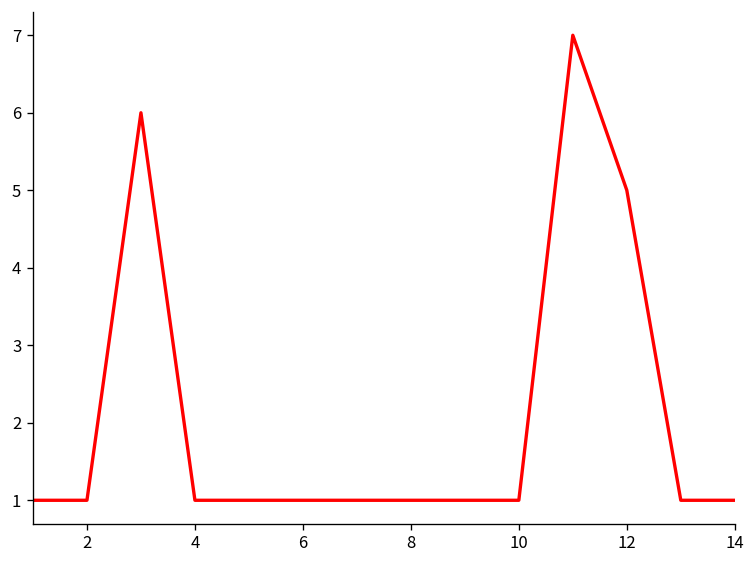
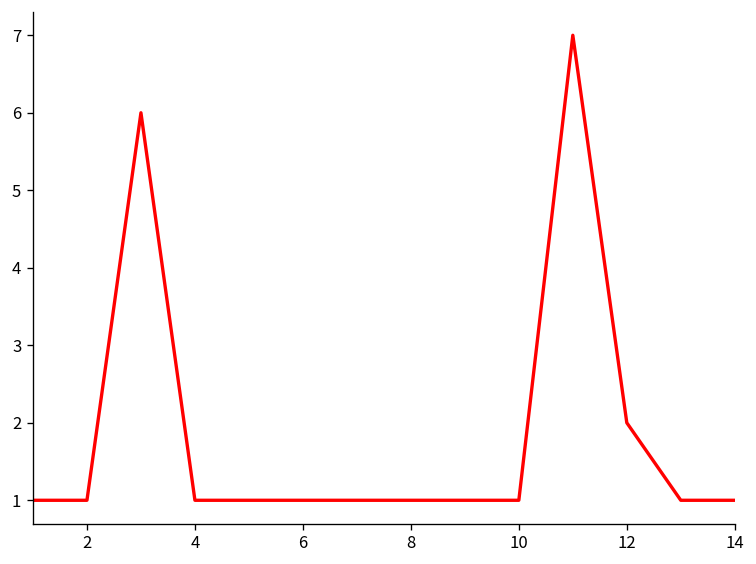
  {
    "2": 1,
    "4": 1,
    "6": 1,
    "8": 1,
    "10": 1,
-   "12": 5,
+   "12": 2,
    "14": 1
  }
